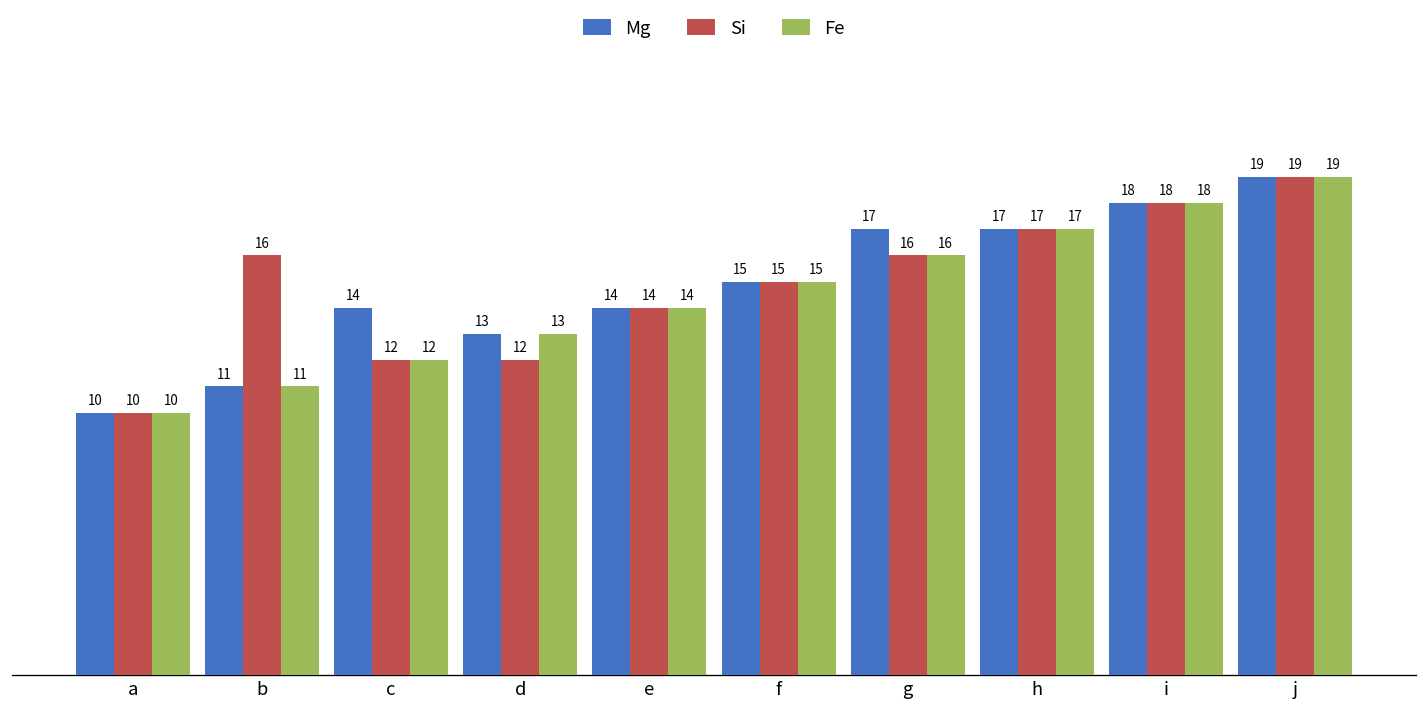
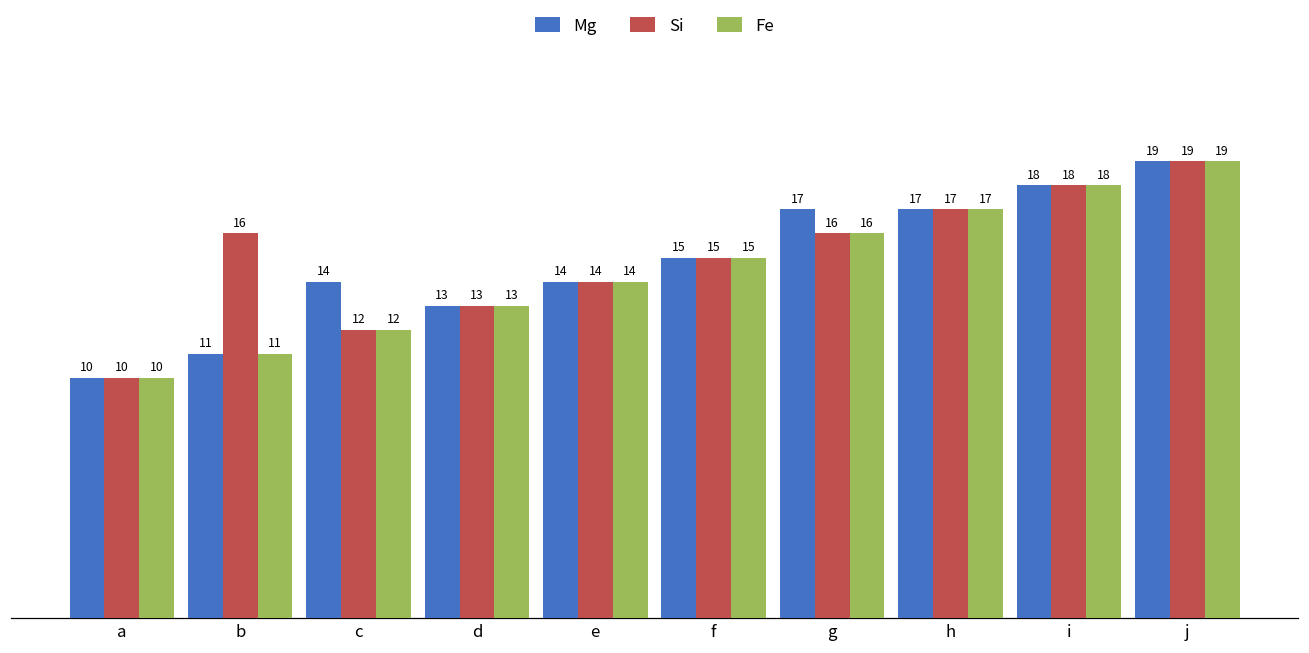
  {
    "Mg": {
      "a": 10,
      "b": 11,
      "c": 14,
      "d": 13,
      "e": 14,
      "f": 15,
      "g": 17,
      "h": 17,
      "i": 18,
      "j": 19
    },
    "Si": {
      "a": 10,
      "b": 16,
      "c": 12,
-     "d": 12,
+     "d": 13,
      "e": 14,
      "f": 15,
      "g": 16,
      "h": 17,
      "i": 18,
      "j": 19
    },
    "Fe": {
      "a": 10,
      "b": 11,
      "c": 12,
      "d": 13,
      "e": 14,
      "f": 15,
      "g": 16,
      "h": 17,
      "i": 18,
      "j": 19
    }
  }
